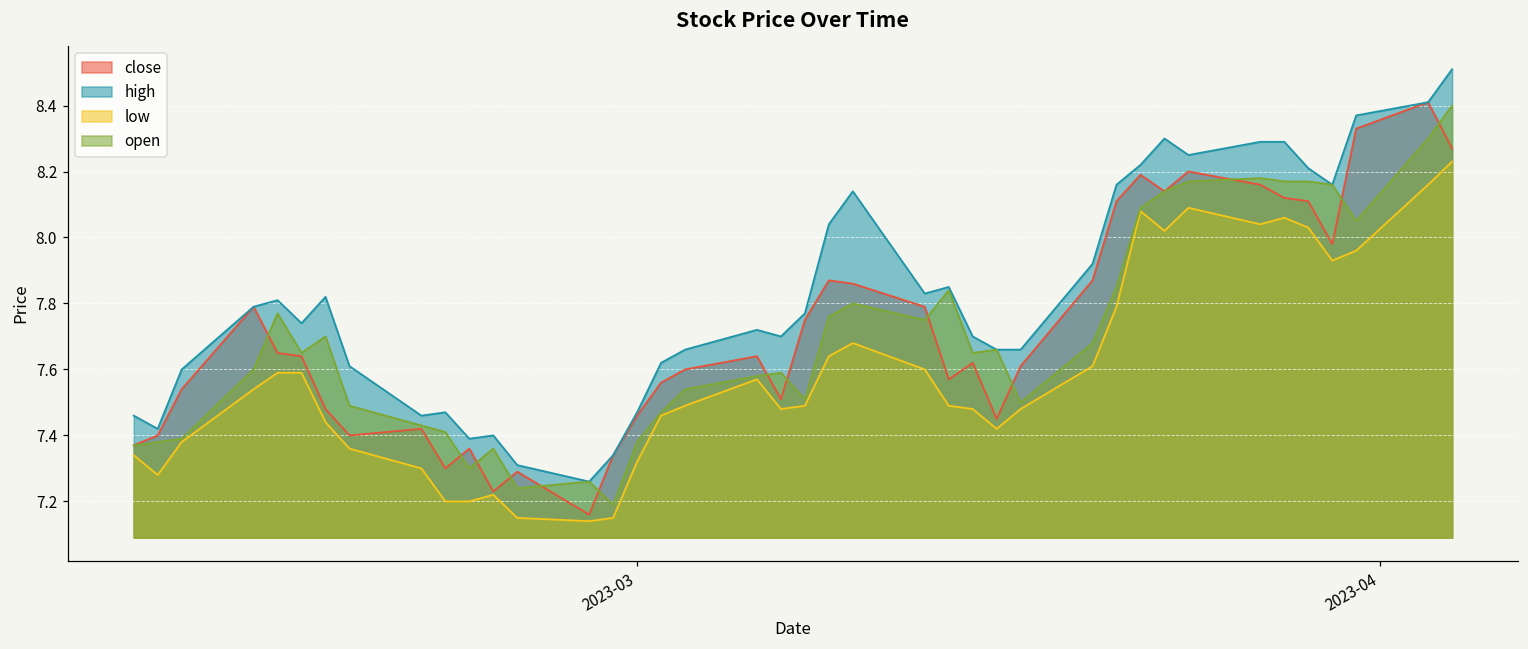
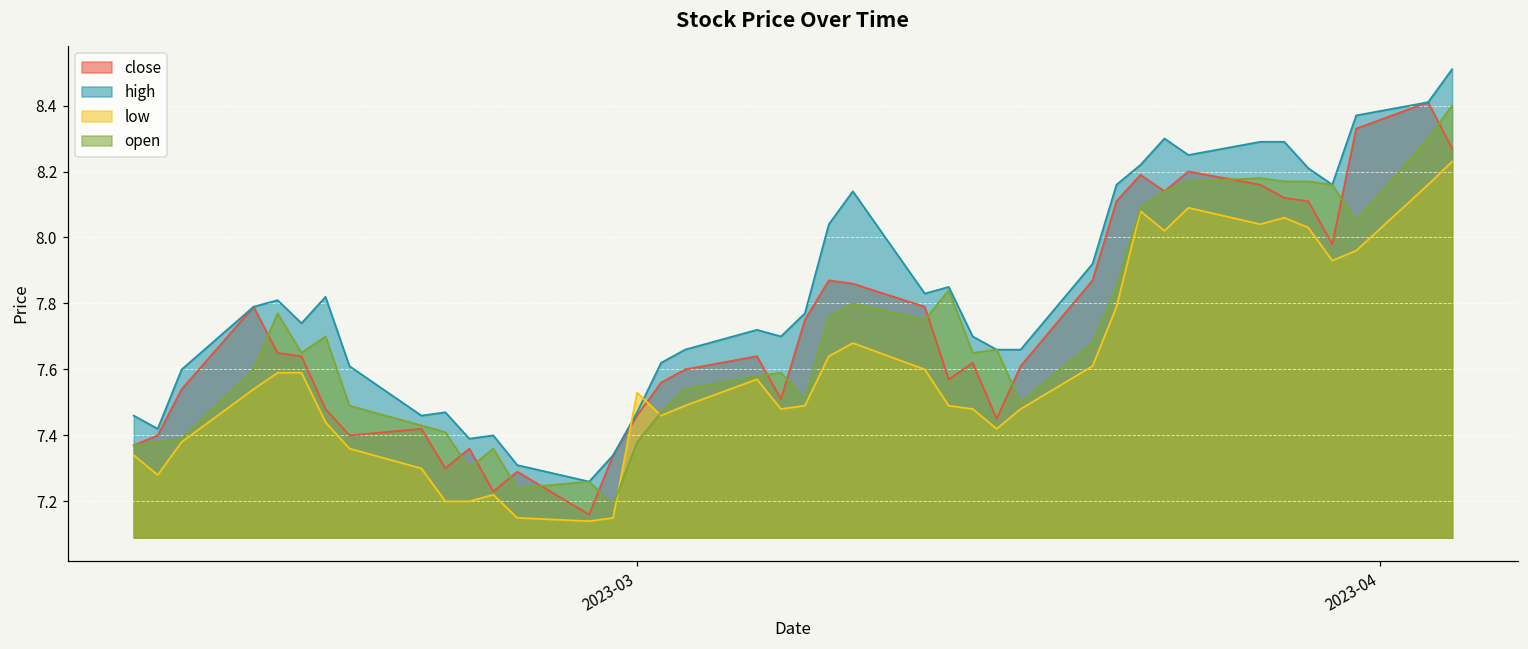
  {
    "close": {
      "2023-03": 7.46
    },
    "high": {
      "2023-03": 7.47
    },
    "low": {
-     "2023-03": 7.32
+     "2023-03": 7.53
    },
    "open": {
      "2023-03": 7.38
    }
  }
